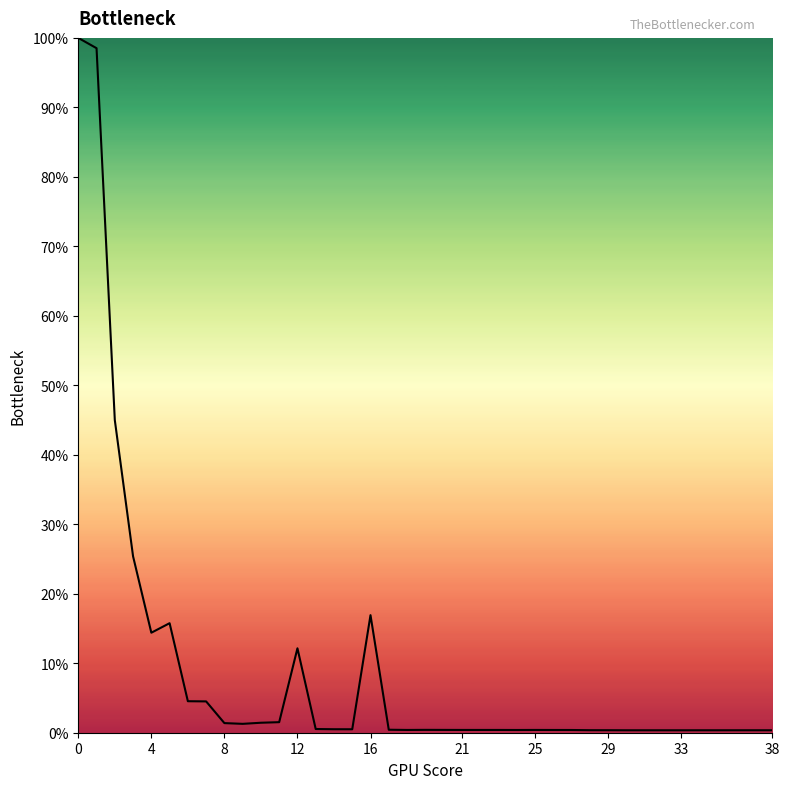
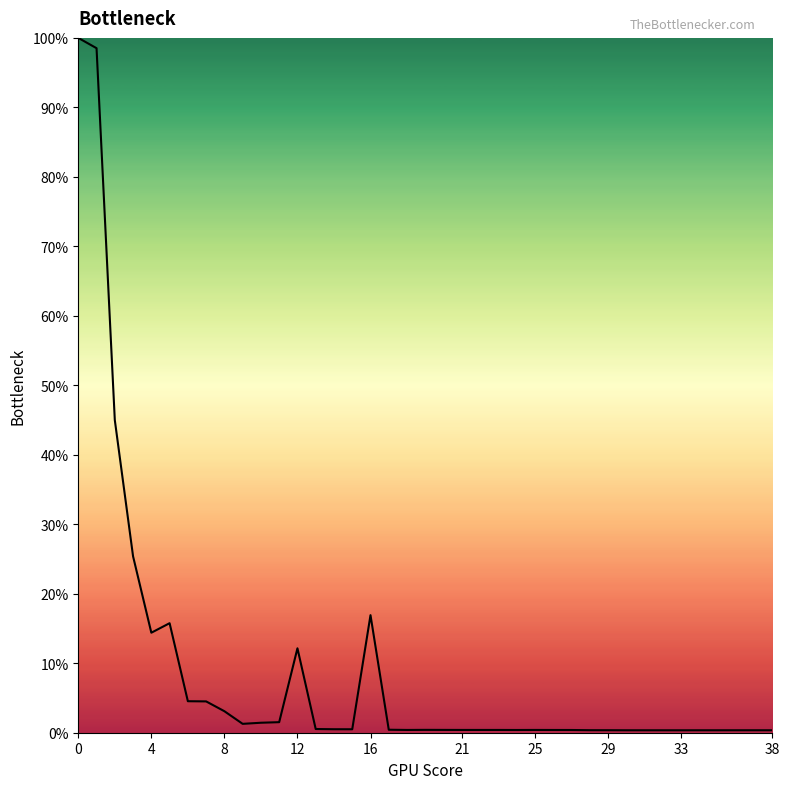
  {
    "0": "100%",
    "4": "14%",
-   "8": "1%",
+   "8": "3%",
    "12": "12%",
    "16": "17%",
    "21": "0%",
    "25": "0%",
    "29": "0%",
    "33": "0%",
    "38": "0%"
  }
